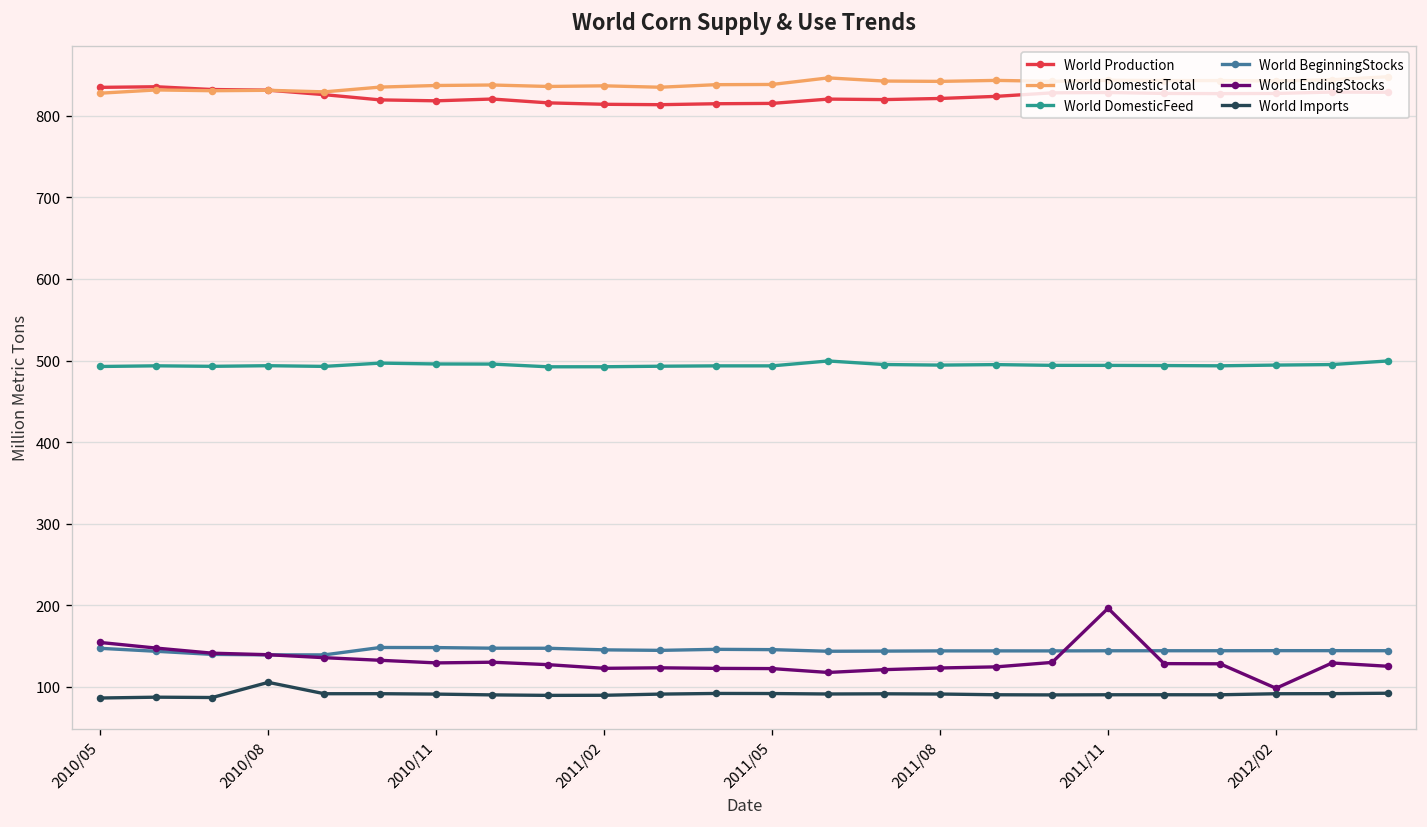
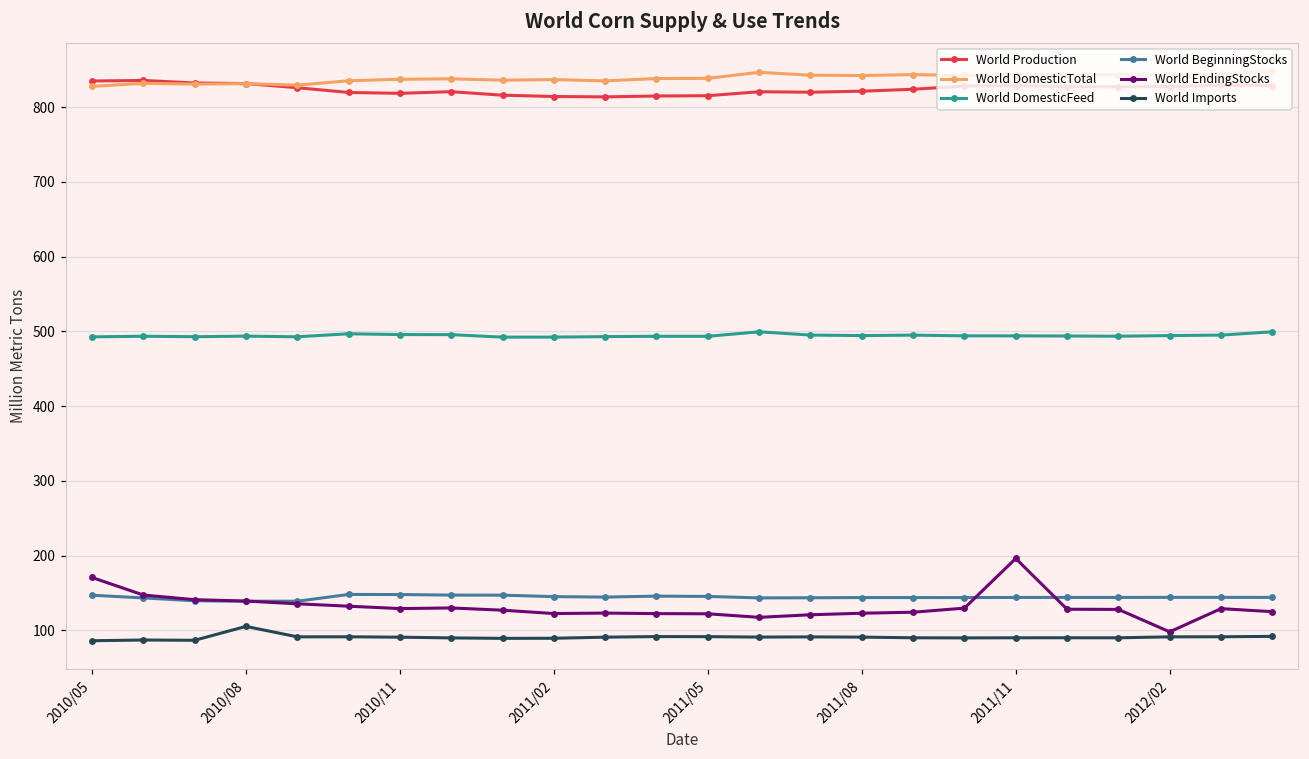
  {
    "World Production": {
      "2010/05": 840,
      "2010/11": 820,
      "2011/02": 810,
      "2011/05": 820,
      "2011/08": 820
    },
    "World DomesticTotal": {
      "2010/05": 830,
      "2010/11": 840,
      "2011/02": 840,
      "2011/05": 840,
      "2011/08": 840
    },
    "World EndingStocks": {
-     "2010/05": 150,
+     "2010/05": 170,
      "2010/11": 130,
      "2011/02": 120,
      "2011/05": 120,
      "2011/08": 120,
      "2011/11": 200,
      "2012/02": 100
    },
    "World Imports": {
      "2010/05": 90,
      "2010/08": 110,
      "2010/11": 90,
      "2011/02": 90,
      "2011/05": 90,
      "2011/08": 90,
      "2011/11": 90,
      "2012/02": 90
    }
  }
